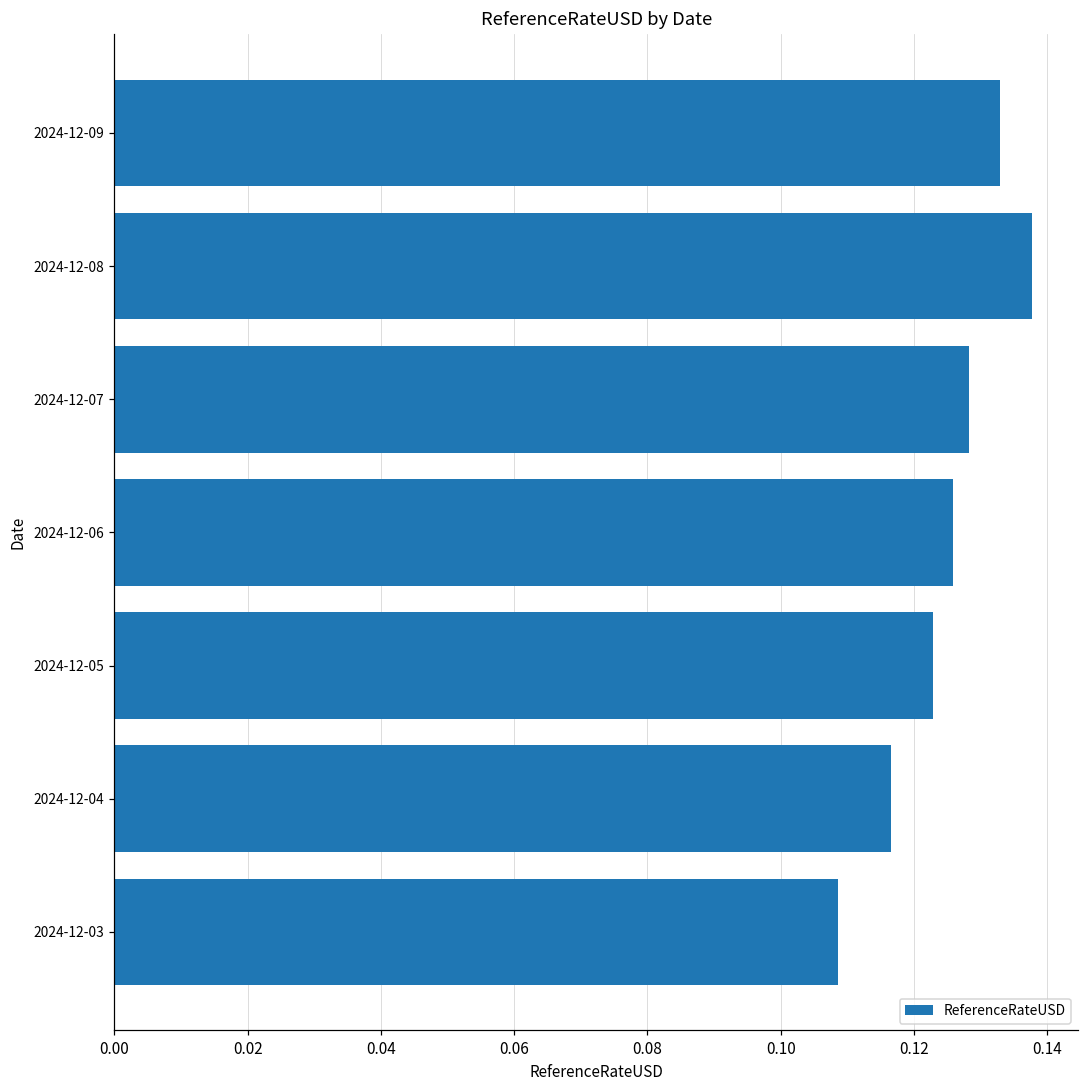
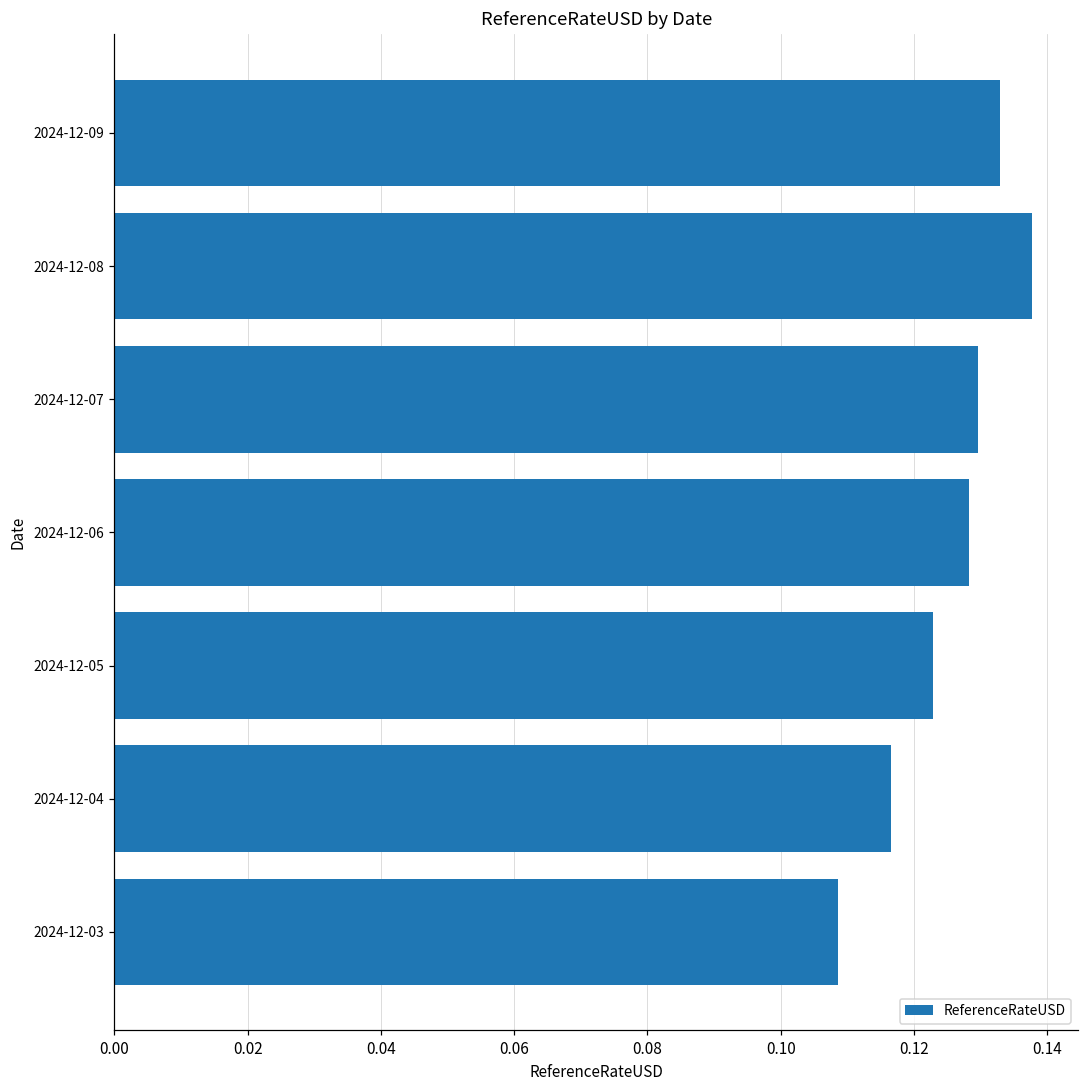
  {
    "2024-12-09": 0.133,
    "2024-12-08": 0.138,
-   "2024-12-07": 0.128,
-   "2024-12-06": 0.126,
+   "2024-12-07": 0.130,
+   "2024-12-06": 0.128,
    "2024-12-05": 0.123,
    "2024-12-04": 0.117,
    "2024-12-03": 0.109
  }
